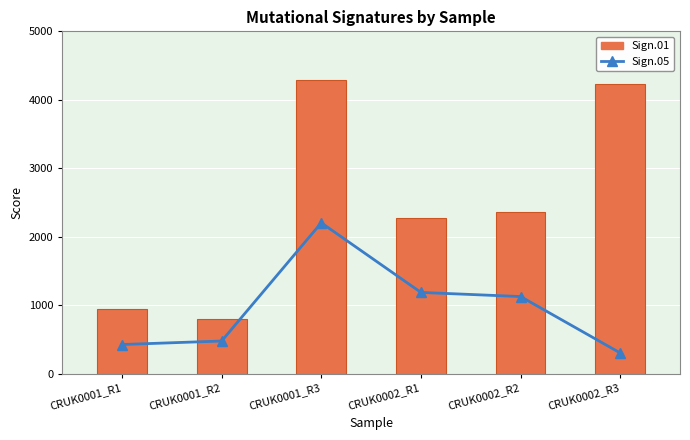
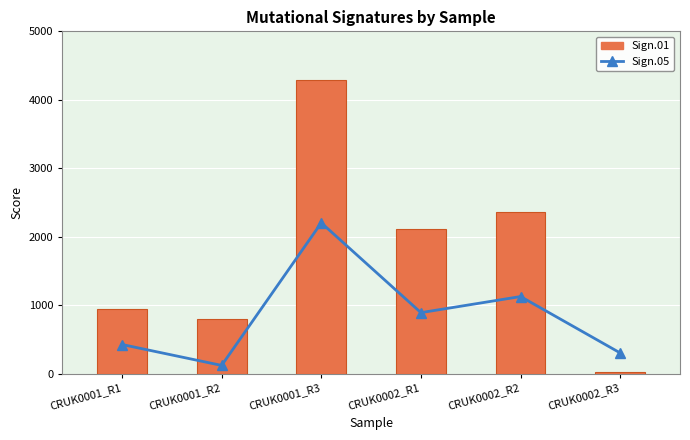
  {
    "Sign.05": {
      "CRUK0001_R1": 400,
-     "CRUK0001_R2": 500,
+     "CRUK0001_R2": 100,
      "CRUK0001_R3": 2200,
-     "CRUK0002_R1": 1200,
+     "CRUK0002_R1": 900,
      "CRUK0002_R2": 1100,
      "CRUK0002_R3": 300
    },
    "Sign.01": {
      "CRUK0001_R1": 900,
      "CRUK0001_R2": 800,
      "CRUK0001_R3": 4300,
-     "CRUK0002_R1": 2300,
+     "CRUK0002_R1": 2100,
      "CRUK0002_R2": 2400,
-     "CRUK0002_R3": 4200
+     "CRUK0002_R3": 0
    }
  }
